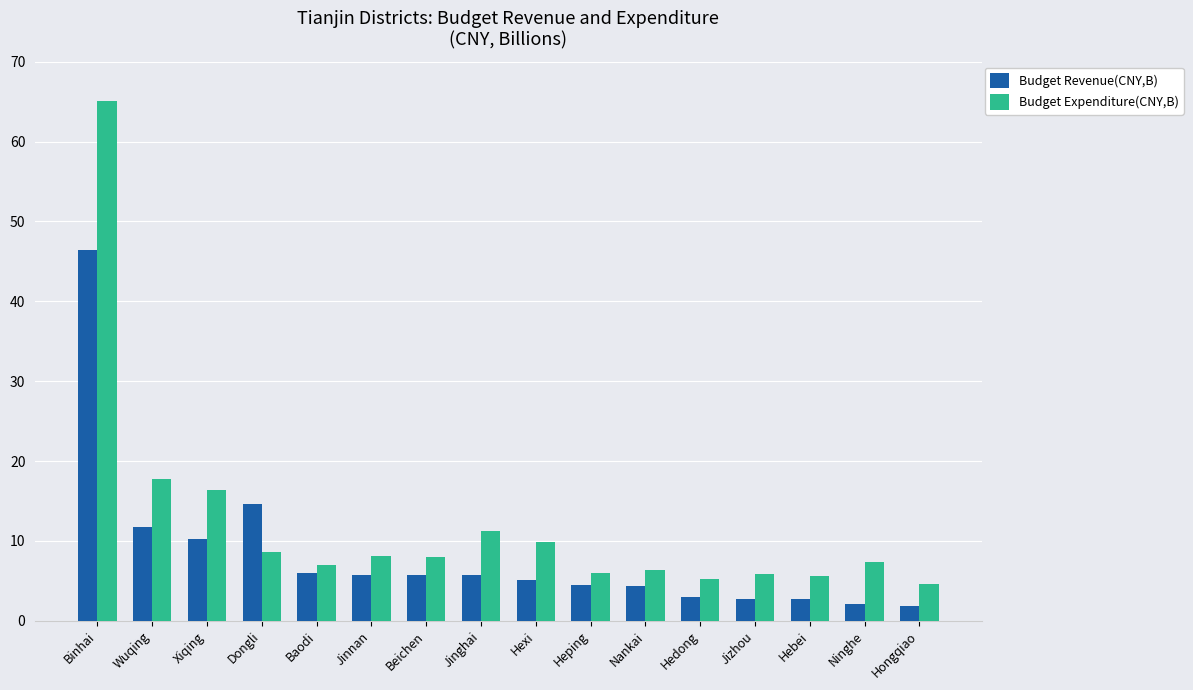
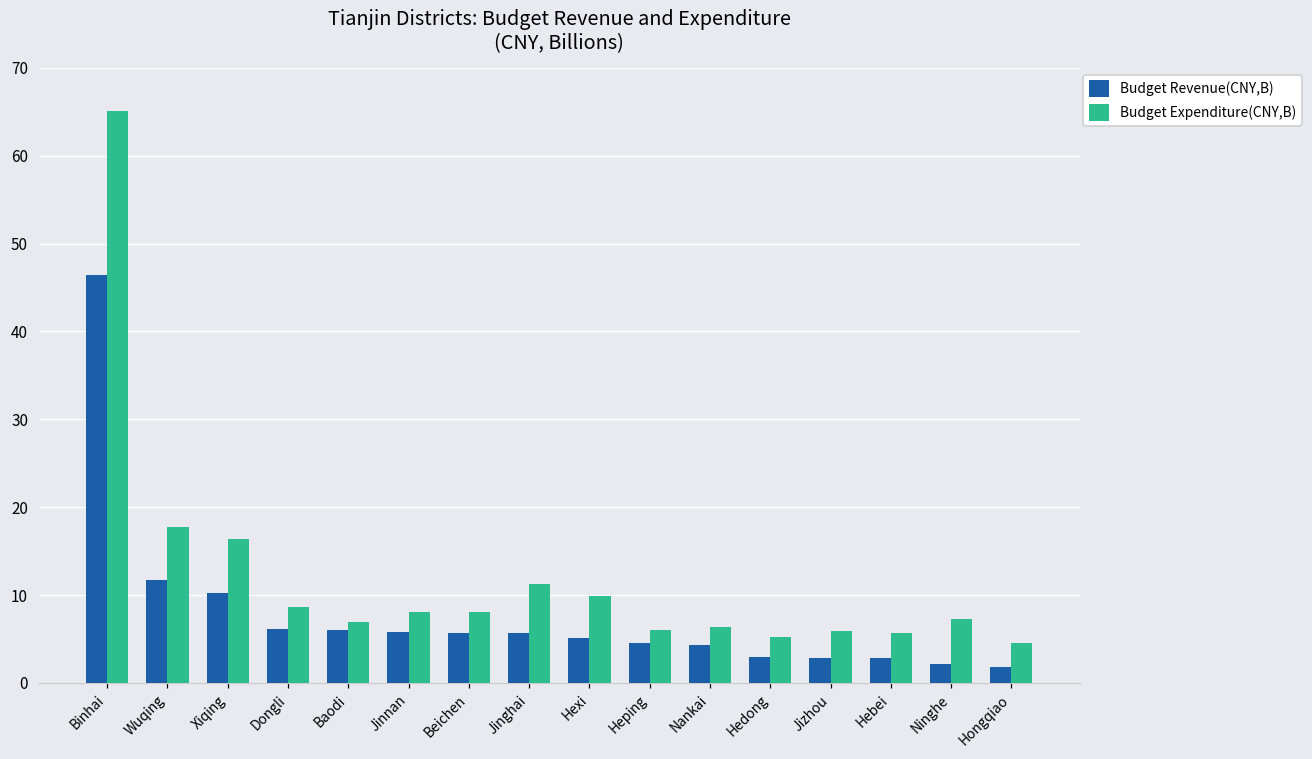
  {
    "Budget Revenue(CNY,B)": {
      "Binhai": 46,
      "Wuqing": 12,
      "Xiqing": 10,
-     "Dongli": 15,
+     "Dongli": 6,
      "Baodi": 6,
      "Jinnan": 6,
      "Beichen": 6,
      "Jinghai": 6,
      "Hexi": 5,
      "Heping": 5,
      "Nankai": 4,
      "Hedong": 3,
      "Jizhou": 3,
      "Hebei": 3,
      "Ninghe": 2,
      "Hongqiao": 2
    },
    "Budget Expenditure(CNY,B)": {
      "Binhai": 65,
      "Wuqing": 18,
      "Xiqing": 16,
      "Dongli": 9,
      "Baodi": 7,
      "Jinnan": 8,
      "Beichen": 8,
      "Jinghai": 11,
      "Hexi": 10,
      "Heping": 6,
      "Nankai": 6,
      "Hedong": 5,
      "Jizhou": 6,
      "Hebei": 6,
      "Ninghe": 7,
      "Hongqiao": 5
    }
  }
